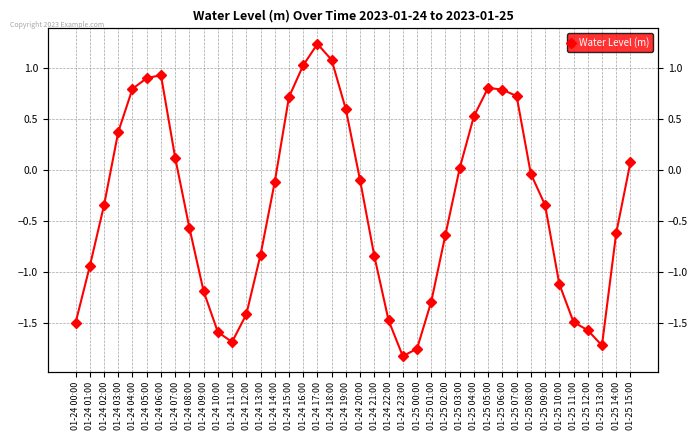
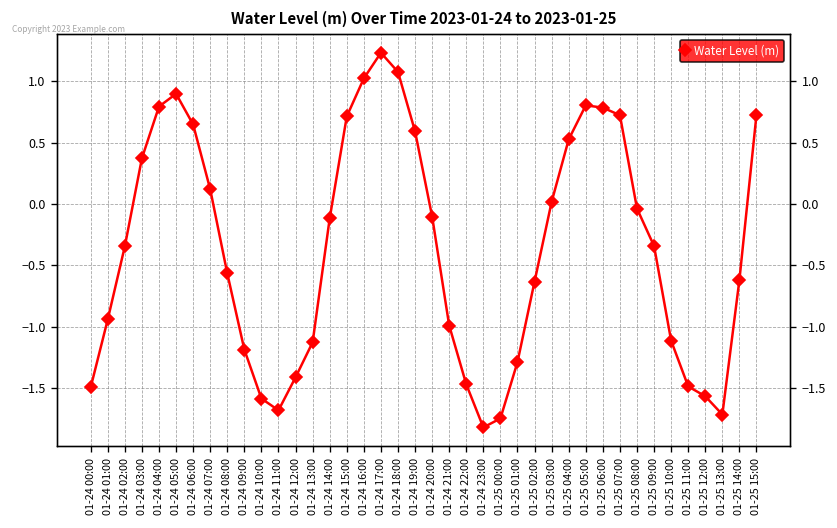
  {
    "01-24 00:00": -1.49,
    "01-24 01:00": -0.94,
    "01-24 02:00": -0.34,
    "01-24 03:00": 0.37,
    "01-24 04:00": 0.79,
    "01-24 05:00": 0.90,
-   "01-24 06:00": 0.93,
+   "01-24 06:00": 0.65,
    "01-24 07:00": 0.12,
    "01-24 08:00": -0.56,
    "01-24 09:00": -1.19,
    "01-24 10:00": -1.58,
    "01-24 11:00": -1.68,
    "01-24 12:00": -1.41,
-   "01-24 13:00": -0.83,
+   "01-24 13:00": -1.13,
    "01-24 14:00": -0.12,
    "01-24 15:00": 0.71,
    "01-24 16:00": 1.02,
    "01-24 17:00": 1.23,
    "01-24 18:00": 1.08,
    "01-24 19:00": 0.59,
    "01-24 20:00": -0.10,
-   "01-24 21:00": -0.84,
+   "01-24 21:00": -0.99,
    "01-24 22:00": -1.47,
    "01-24 23:00": -1.82,
    "01-25 00:00": -1.75,
    "01-25 01:00": -1.29,
    "01-25 02:00": -0.63,
    "01-25 03:00": 0.02,
    "01-25 04:00": 0.53,
    "01-25 05:00": 0.80,
    "01-25 06:00": 0.79,
    "01-25 07:00": 0.72,
    "01-25 08:00": -0.04,
    "01-25 09:00": -0.34,
    "01-25 10:00": -1.11,
    "01-25 11:00": -1.49,
    "01-25 12:00": -1.57,
    "01-25 13:00": -1.72,
    "01-25 14:00": -0.62,
-   "01-25 15:00": 0.07
+   "01-25 15:00": 0.73
  }
